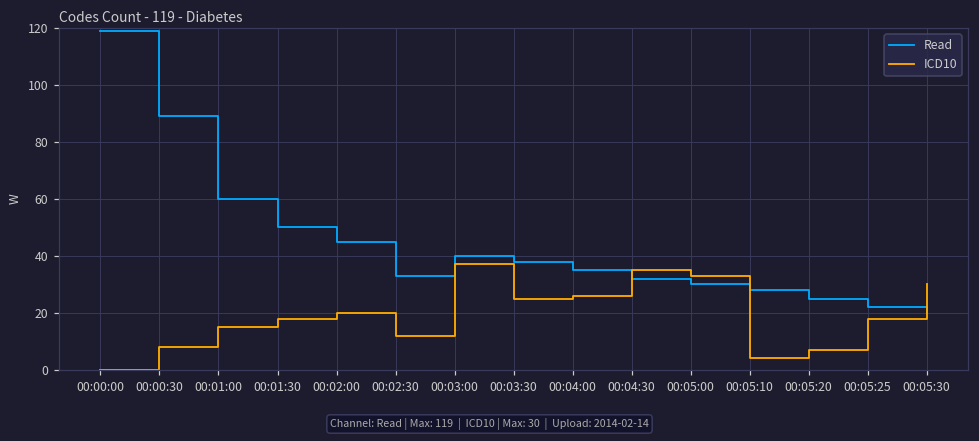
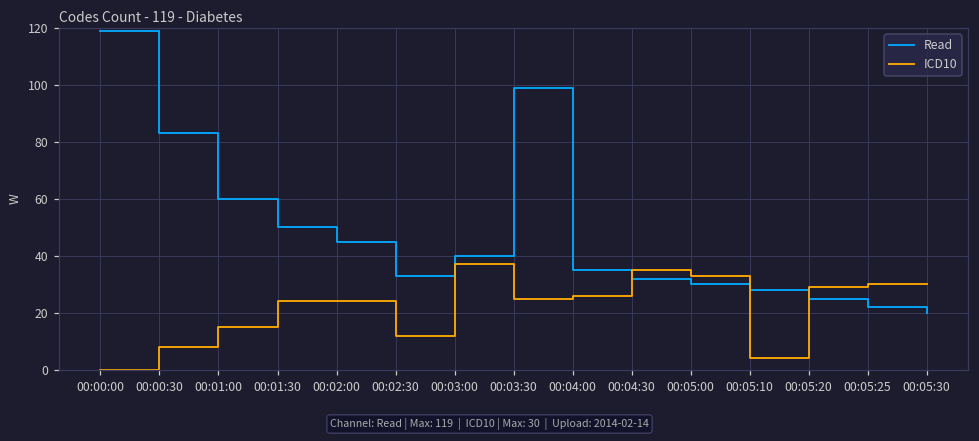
  {
    "Read": {
      "00:00:00": 119,
-     "00:00:30": 89,
+     "00:00:30": 83,
      "00:01:00": 60,
      "00:01:30": 50,
      "00:02:00": 45,
      "00:02:30": 33,
      "00:03:00": 40,
-     "00:03:30": 38,
+     "00:03:30": 99,
      "00:04:00": 35,
      "00:04:30": 32,
      "00:05:00": 30,
      "00:05:10": 28,
      "00:05:20": 25,
      "00:05:25": 22,
      "00:05:30": 20
    },
    "ICD10": {
      "00:00:00": 0,
      "00:00:30": 8,
      "00:01:00": 15,
-     "00:01:30": 18,
-     "00:02:00": 20,
+     "00:01:30": 24,
+     "00:02:00": 24,
      "00:02:30": 12,
      "00:03:00": 37,
      "00:03:30": 25,
      "00:04:00": 26,
      "00:04:30": 35,
      "00:05:00": 33,
      "00:05:10": 4,
-     "00:05:20": 7,
-     "00:05:25": 18,
+     "00:05:20": 29,
+     "00:05:25": 30,
      "00:05:30": 30
    }
  }
